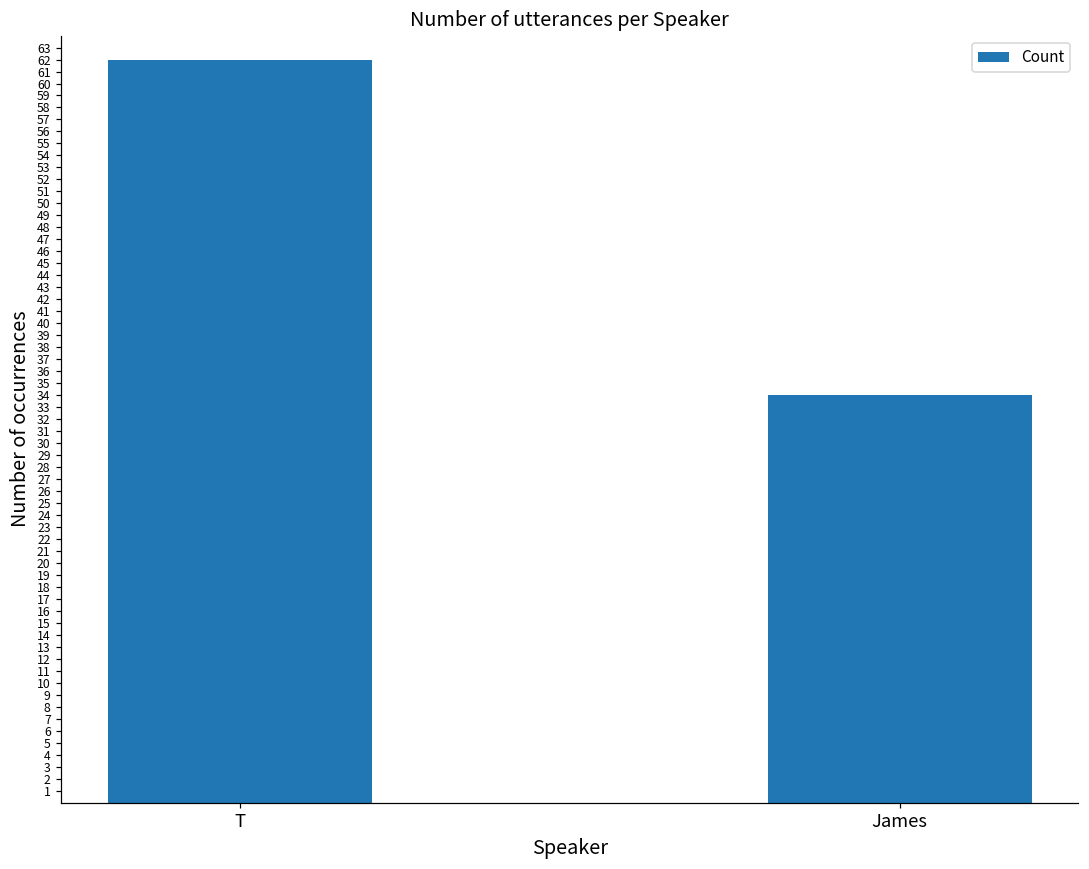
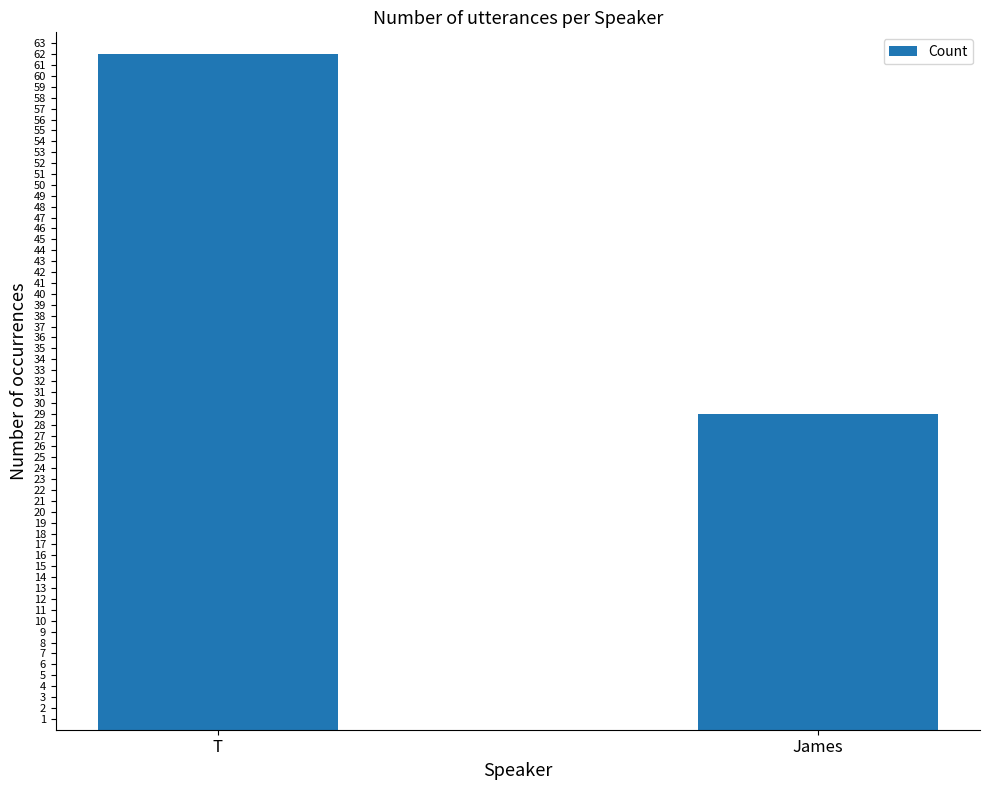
  {
    "T": 62,
-   "James": 34
+   "James": 29
  }
